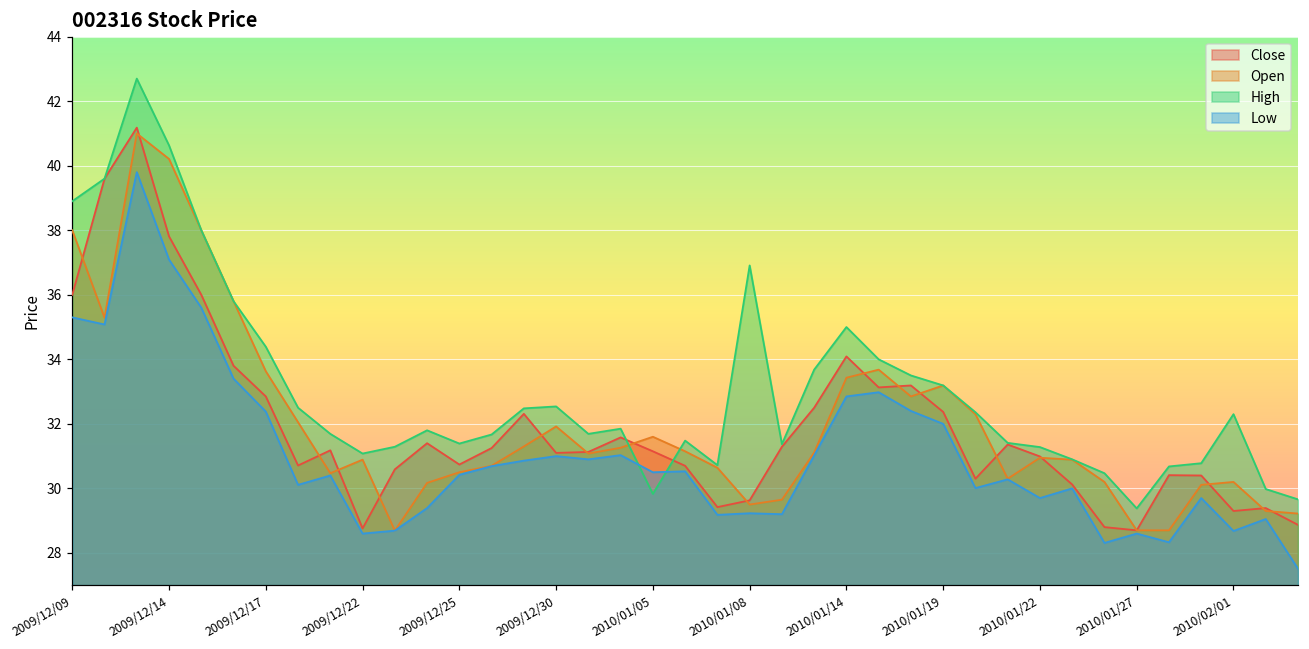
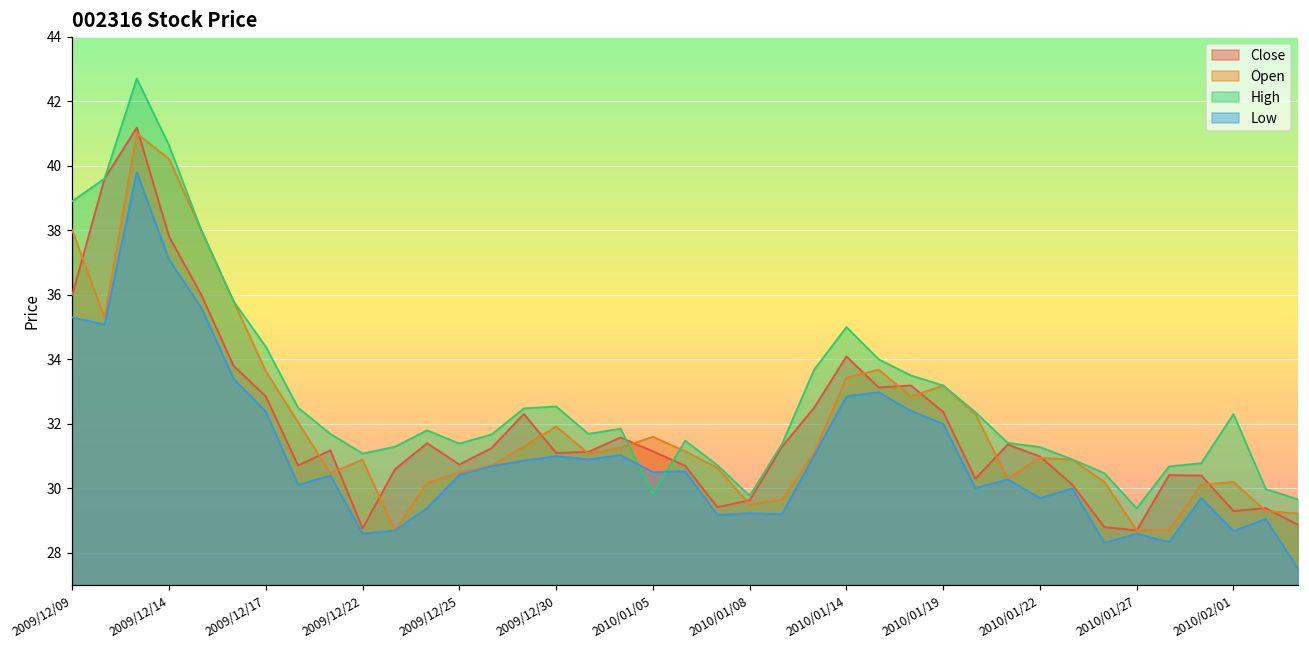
  {
    "High": {
      "2009/12/09": 38.9,
      "2009/12/14": 40.6,
      "2009/12/17": 34.4,
      "2009/12/22": 31.1,
      "2009/12/25": 31.4,
      "2009/12/30": 32.5,
      "2010/01/05": 29.8,
-     "2010/01/08": 36.9,
+     "2010/01/08": 29.8,
      "2010/01/14": 35.0,
      "2010/01/22": 31.3,
      "2010/01/27": 29.4,
      "2010/02/01": 32.3
    },
    "Low": {
      "2009/12/09": 35.3,
      "2009/12/14": 37.1,
      "2009/12/17": 32.4,
      "2009/12/22": 28.6,
      "2009/12/30": 31.0,
      "2010/01/05": 30.5,
      "2010/01/08": 29.2,
      "2010/01/14": 32.9,
      "2010/01/19": 32.0,
      "2010/01/22": 29.7,
      "2010/01/27": 28.6,
      "2010/02/01": 28.7
    }
  }
